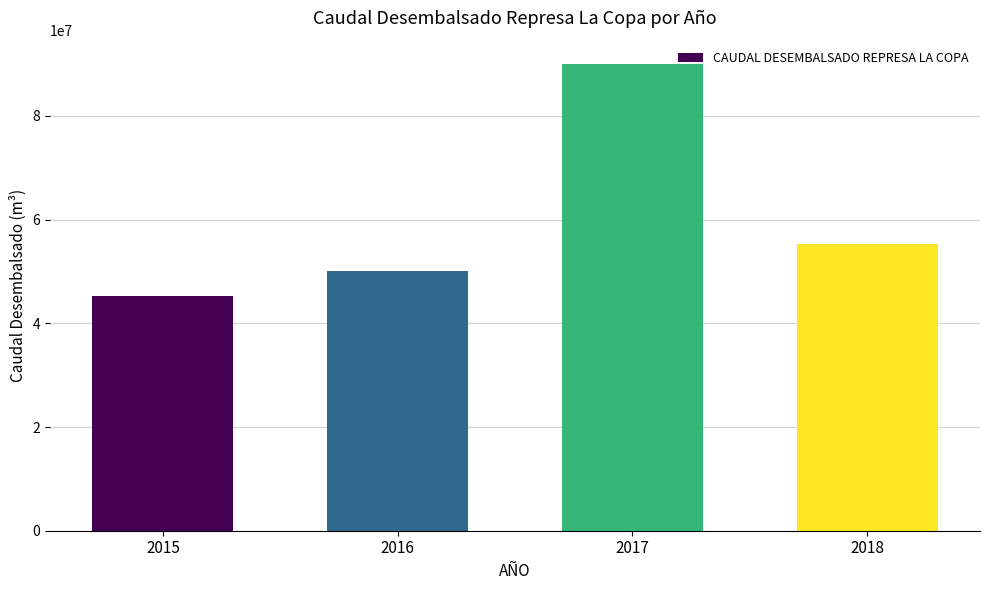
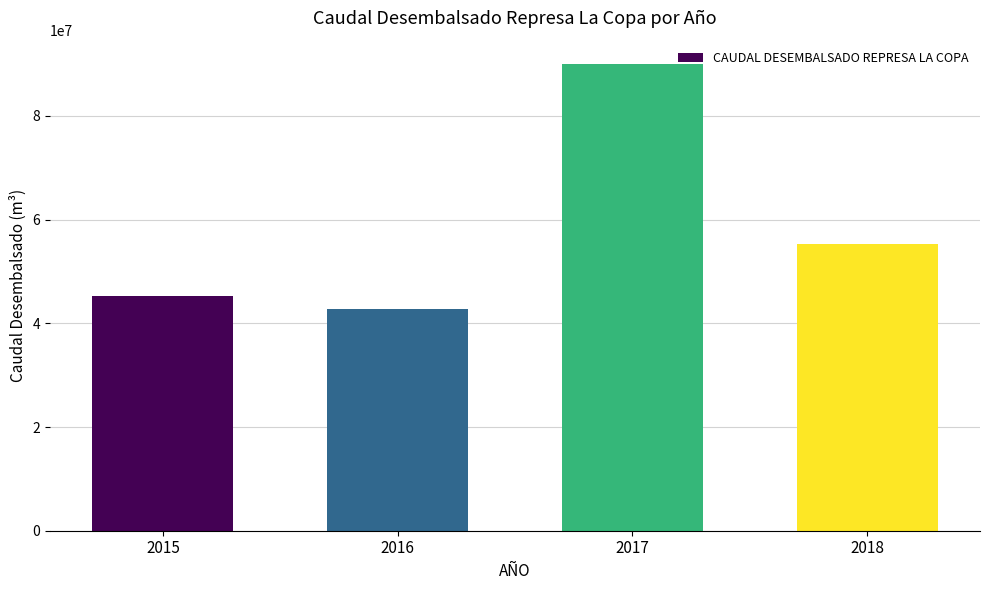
  {
    "2015": 45000000,
-   "2016": 50000000,
+   "2016": 43000000,
    "2017": 90000000,
    "2018": 55000000
  }
